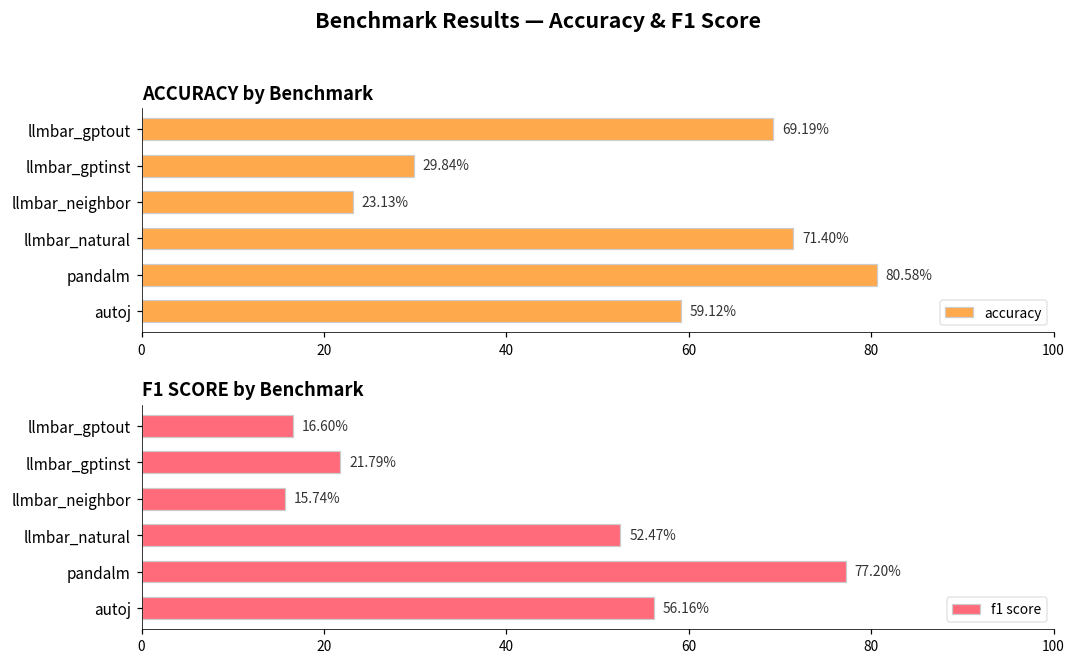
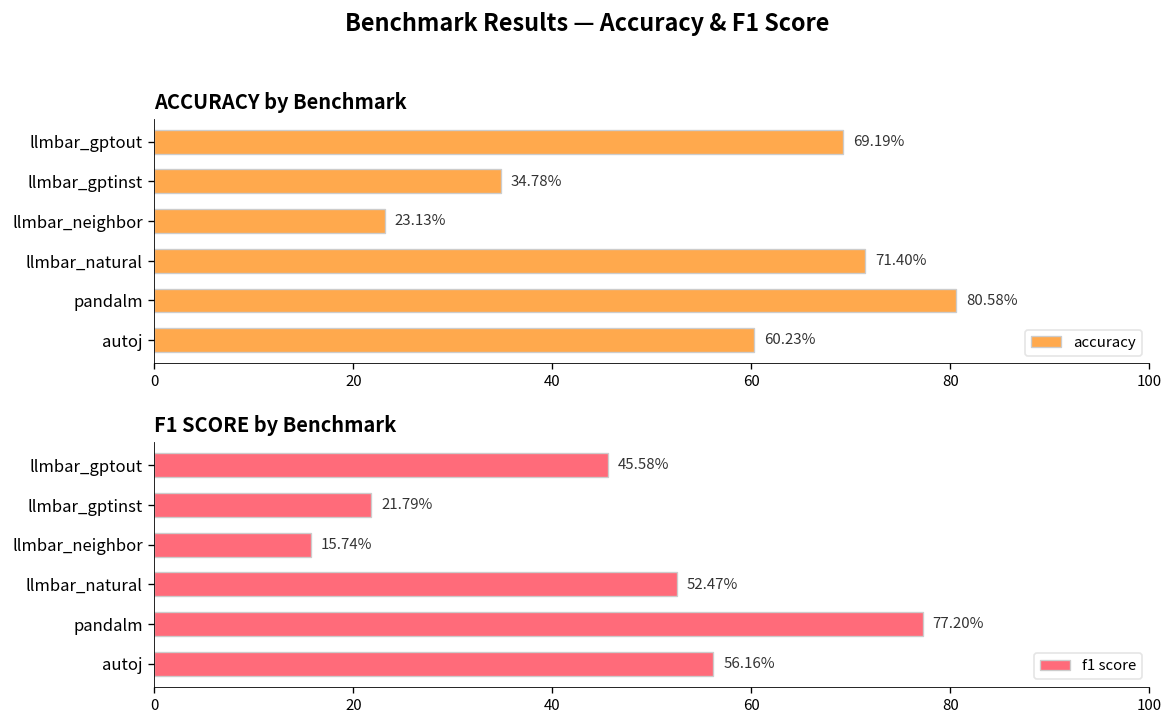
  {
    "ACCURACY by Benchmark": {
      "llmbar_gptout": "69.19%",
-     "llmbar_gptinst": "29.84%",
+     "llmbar_gptinst": "34.78%",
      "llmbar_neighbor": "23.13%",
      "llmbar_natural": "71.40%",
      "pandalm": "80.58%",
-     "autoj": "59.12%"
+     "autoj": "60.23%"
    },
    "F1 SCORE by Benchmark": {
-     "llmbar_gptout": "16.60%",
+     "llmbar_gptout": "45.58%",
      "llmbar_gptinst": "21.79%",
      "llmbar_neighbor": "15.74%",
      "llmbar_natural": "52.47%",
      "pandalm": "77.20%",
      "autoj": "56.16%"
    }
  }
